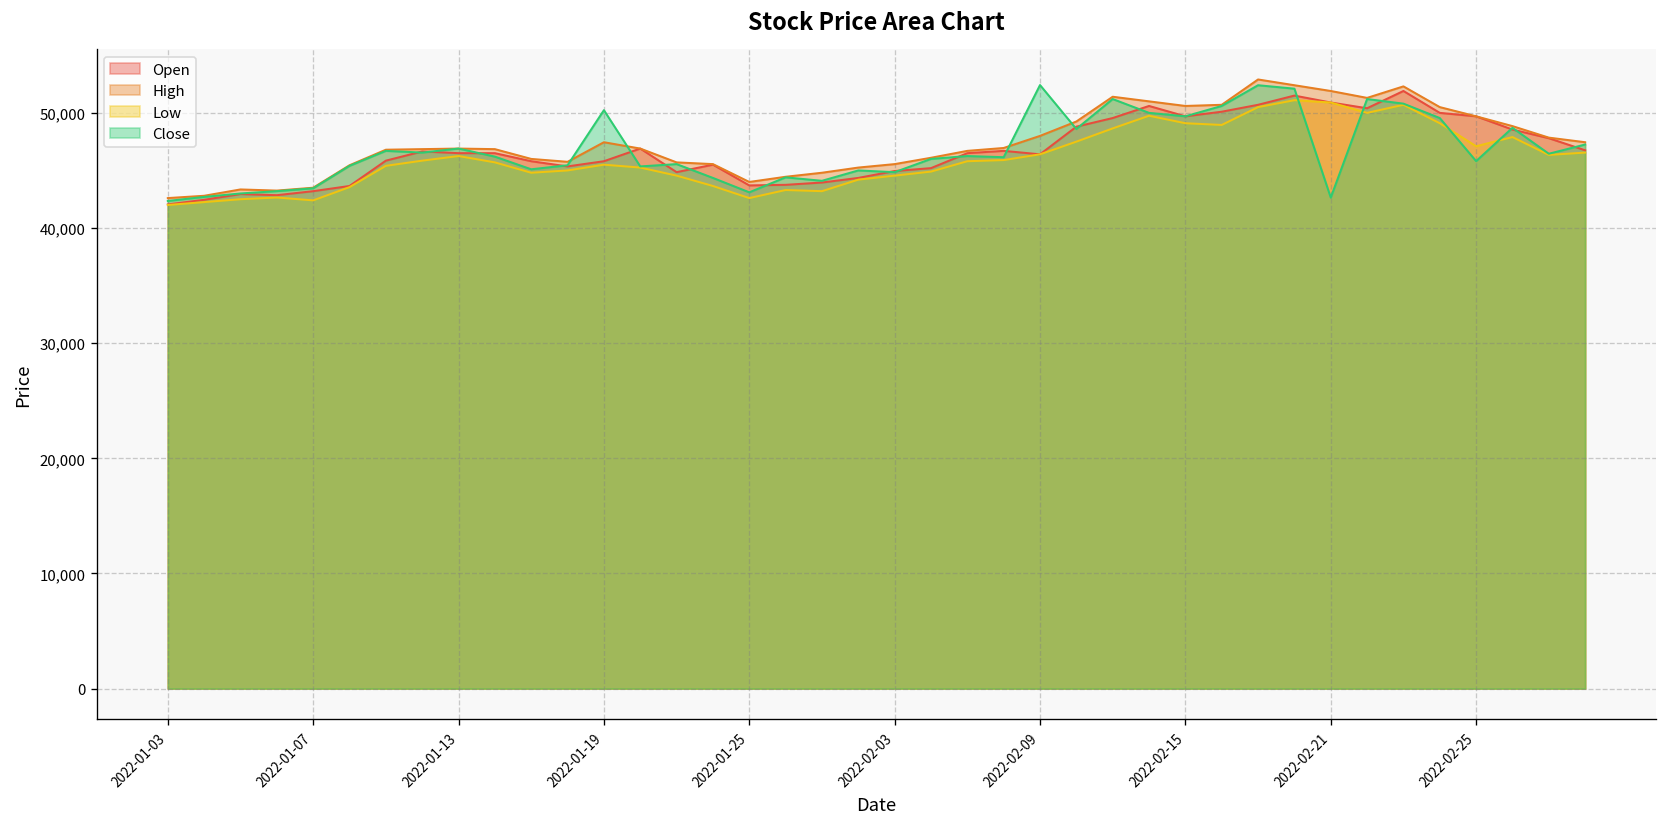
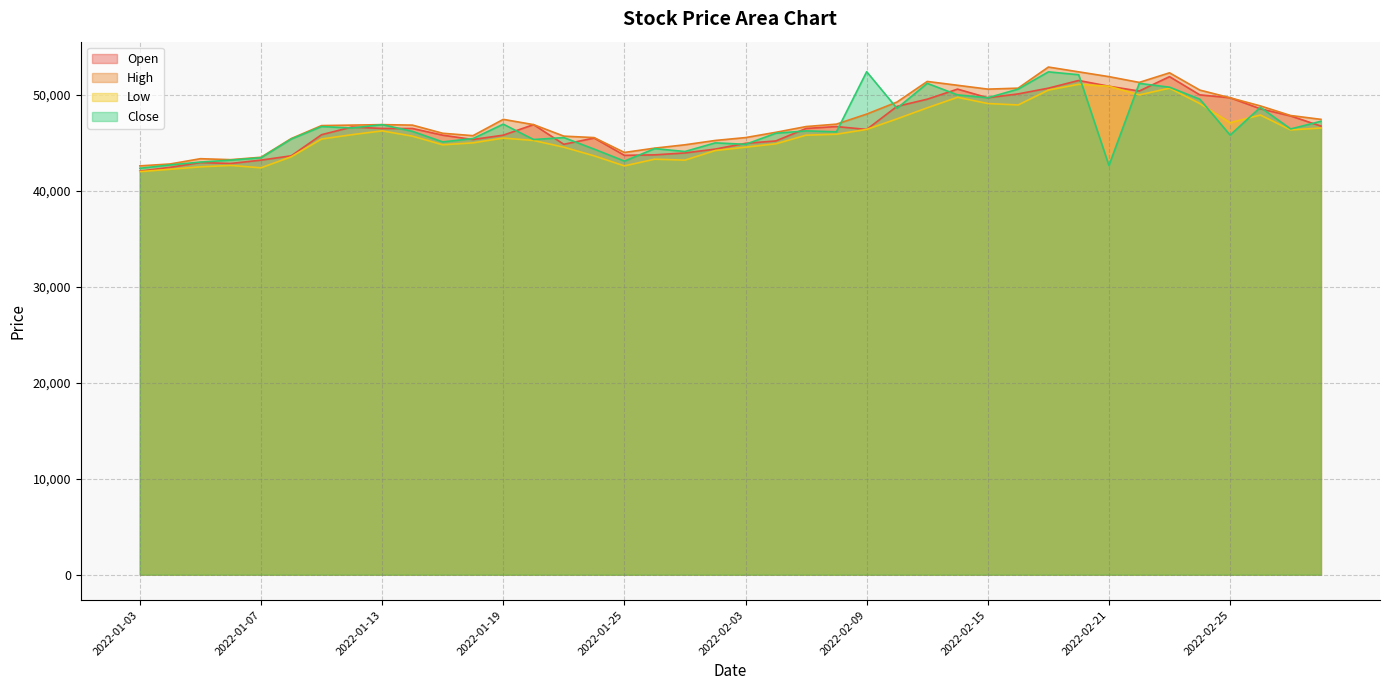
  {
    "Close": {
-     "2022-01-19": "50,000",
+     "2022-01-19": "47,000",
      "2022-01-25": "43,000",
      "2022-02-09": "52,000",
      "2022-02-21": "43,000",
      "2022-02-25": "46,000"
    }
  }
